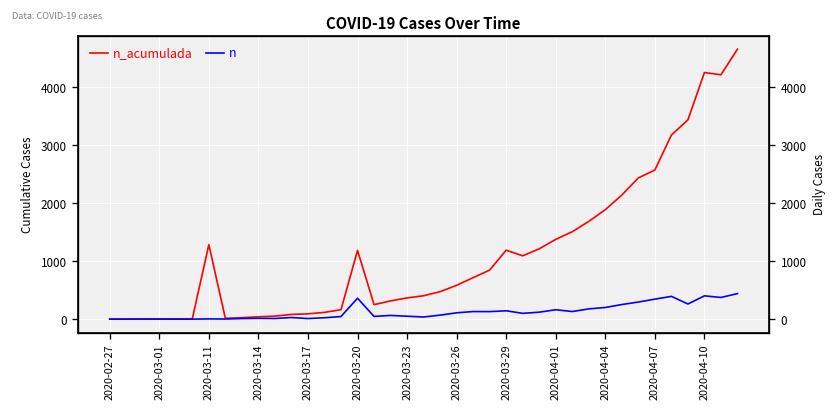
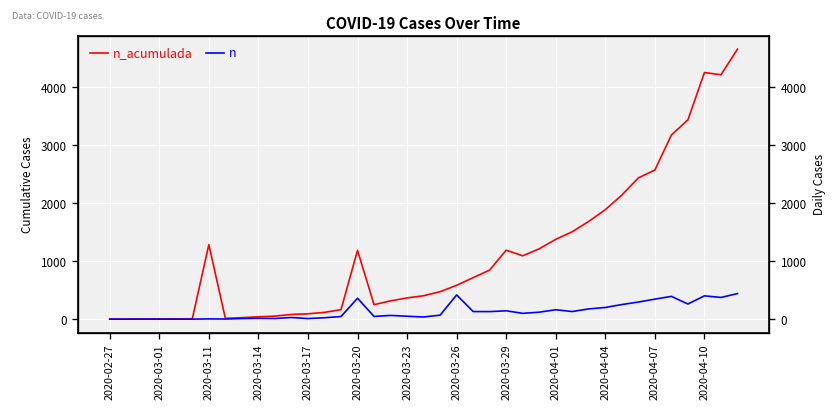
  {
    "n_acumulada": {
      "2020-03-11": 1300,
      "2020-03-17": 100,
      "2020-03-20": 1200,
      "2020-03-23": 400,
      "2020-03-26": 600,
      "2020-03-29": 1200,
      "2020-04-01": 1400,
      "2020-04-04": 1900,
      "2020-04-07": 2600,
      "2020-04-10": 4300
    },
    "n": {
      "2020-03-11": 0,
      "2020-03-17": 0,
      "2020-03-20": 400,
      "2020-03-23": 100,
-     "2020-03-26": 100,
+     "2020-03-26": 400,
      "2020-03-29": 100,
      "2020-04-01": 200,
      "2020-04-04": 200,
      "2020-04-07": 300,
      "2020-04-10": 400
    }
  }
